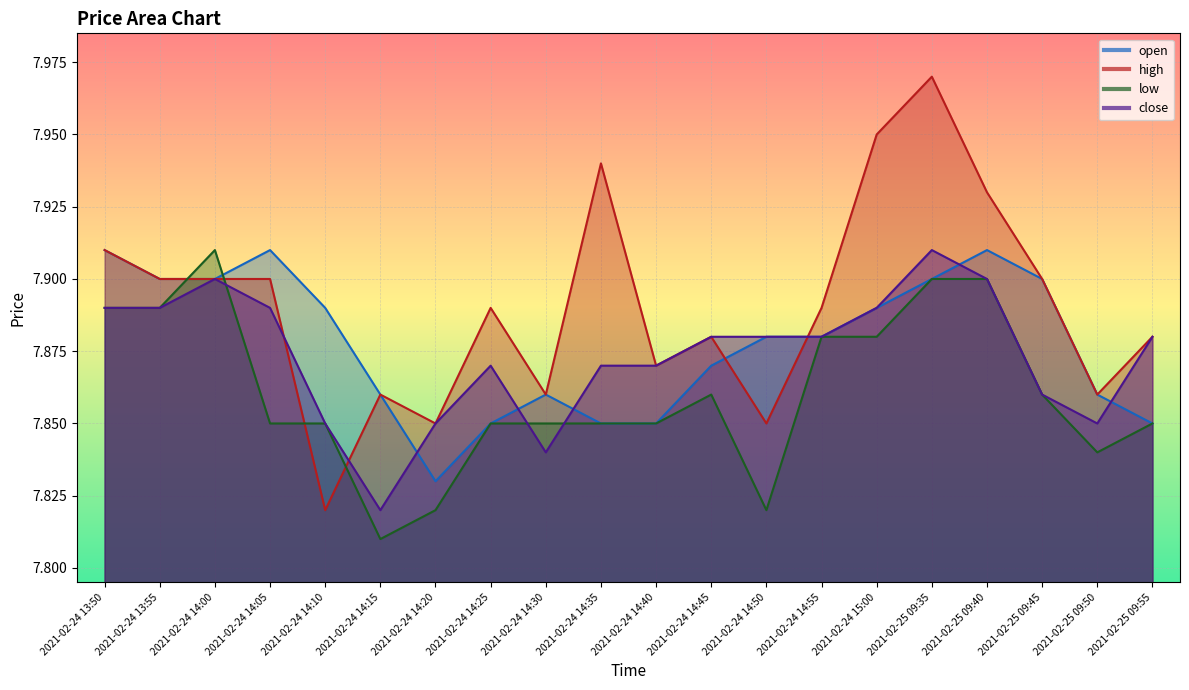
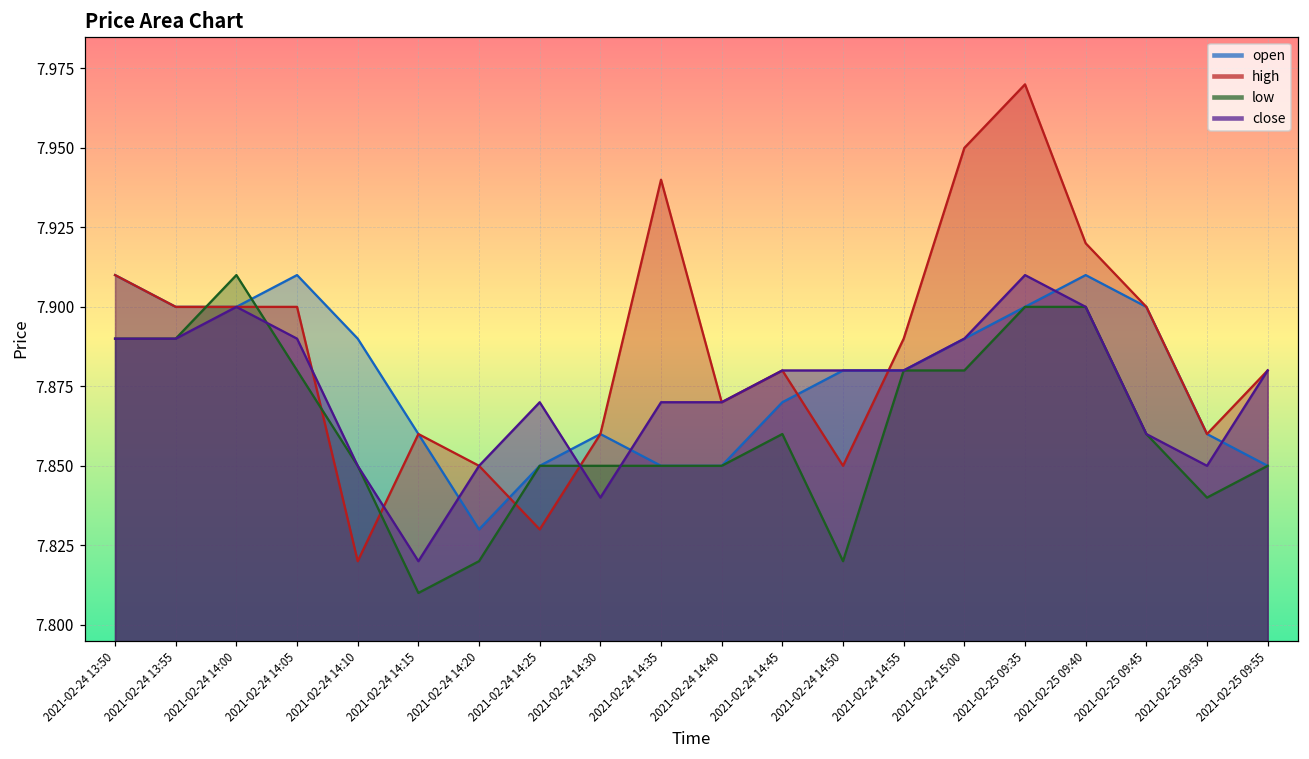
  {
    "high": {
      "2021-02-24 14:05": 7.90,
      "2021-02-24 14:10": 7.82,
-     "2021-02-24 14:25": 7.89,
+     "2021-02-24 14:25": 7.83,
      "2021-02-24 14:35": 7.94,
      "2021-02-24 14:50": 7.85,
      "2021-02-24 14:55": 7.89,
      "2021-02-24 15:00": 7.95,
      "2021-02-25 09:35": 7.97,
-     "2021-02-25 09:40": 7.93
+     "2021-02-25 09:40": 7.92
    },
    "low": {
      "2021-02-24 14:00": 7.91,
-     "2021-02-24 14:05": 7.85,
+     "2021-02-24 14:05": 7.88,
      "2021-02-24 14:15": 7.81,
      "2021-02-24 14:20": 7.82,
      "2021-02-24 14:30": 7.85,
      "2021-02-24 14:45": 7.86,
      "2021-02-24 14:50": 7.82,
      "2021-02-24 15:00": 7.88,
      "2021-02-25 09:50": 7.84
    }
  }
